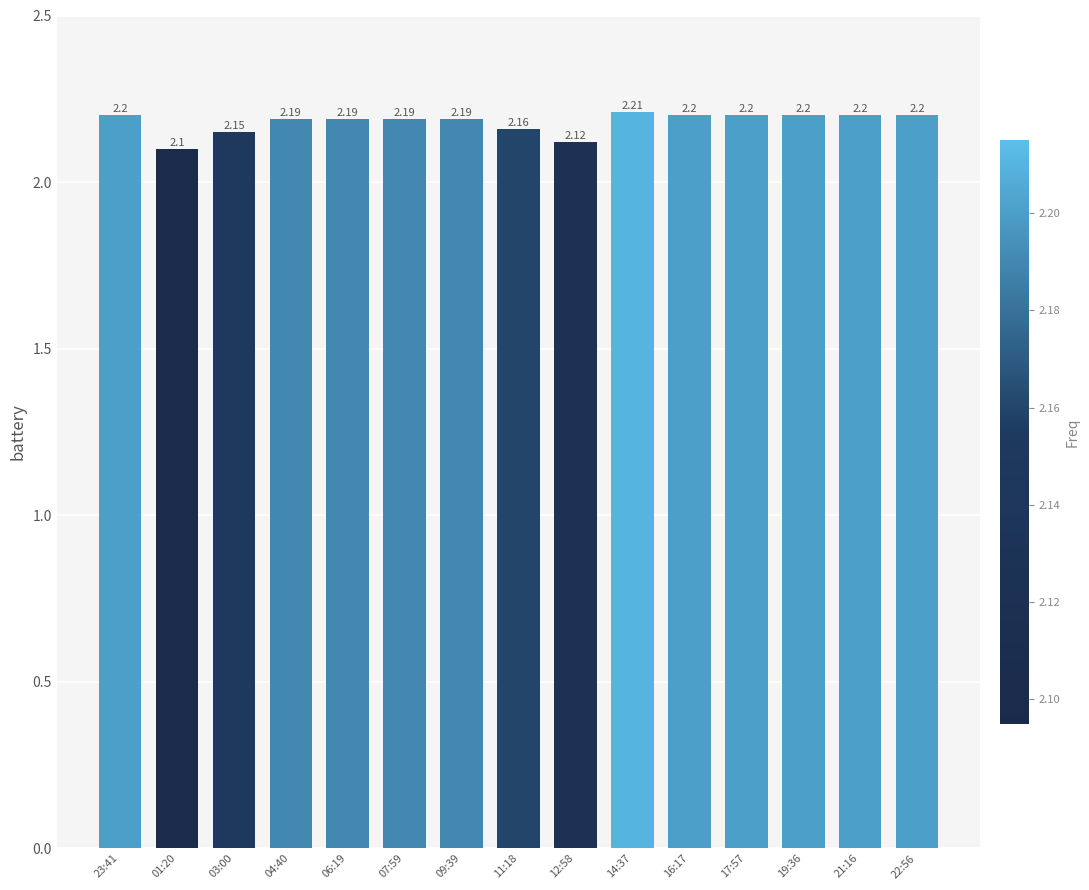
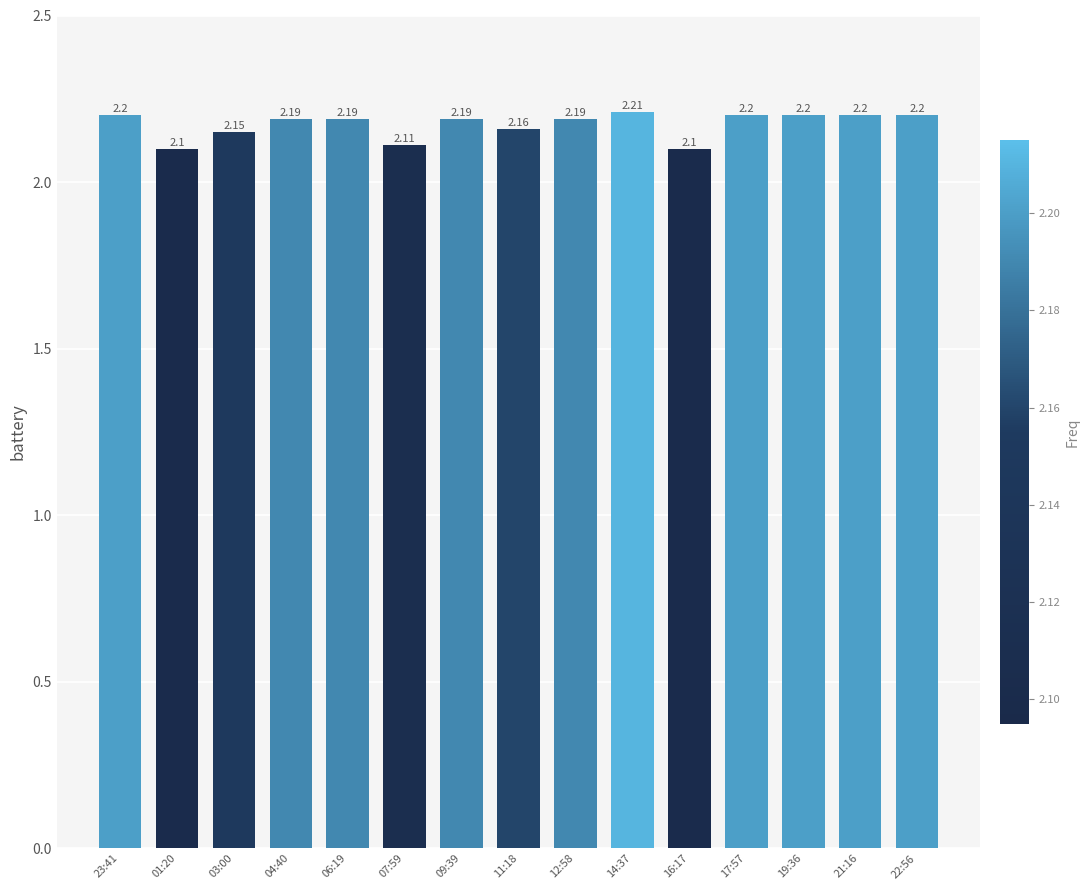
  {
    "23:41": 2.2,
    "01:20": 2.1,
    "03:00": 2.15,
    "04:40": 2.19,
    "06:19": 2.19,
-   "07:59": 2.19,
+   "07:59": 2.11,
    "09:39": 2.19,
    "11:18": 2.16,
-   "12:58": 2.12,
+   "12:58": 2.19,
    "14:37": 2.21,
-   "16:17": 2.2,
+   "16:17": 2.1,
    "17:57": 2.2,
    "19:36": 2.2,
    "21:16": 2.2,
    "22:56": 2.2
  }
